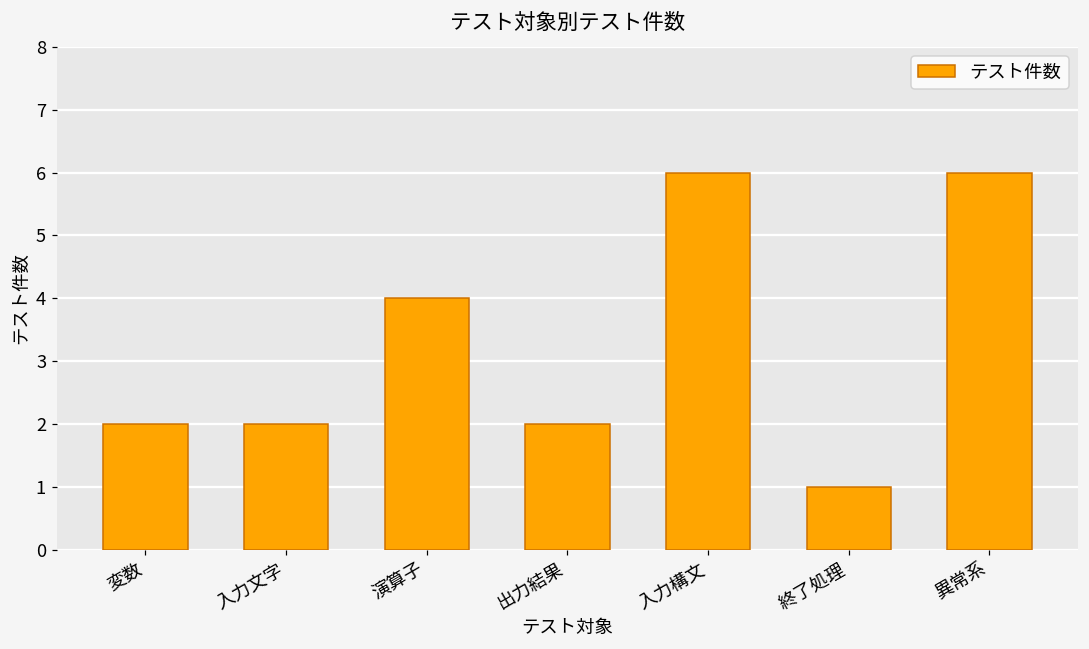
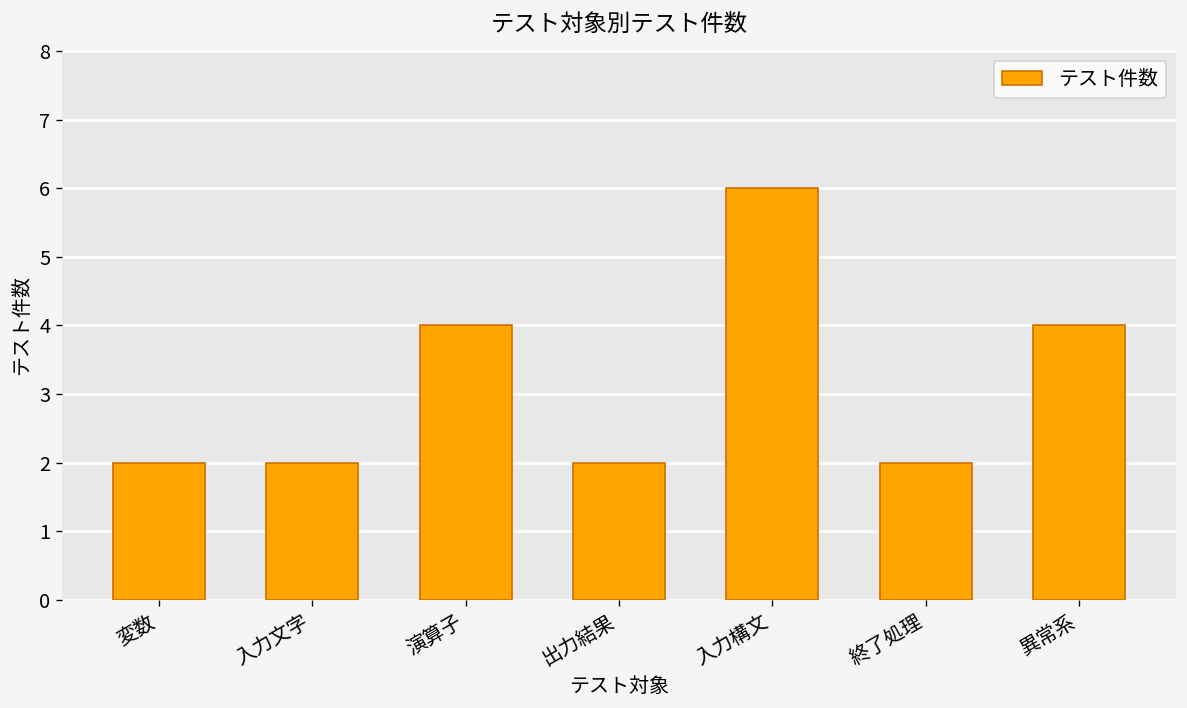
  {
    "変数": 2,
    "入力文字": 2,
    "演算子": 4,
    "出力結果": 2,
    "入力構文": 6,
-   "終了処理": 1,
-   "異常系": 6
+   "終了処理": 2,
+   "異常系": 4
  }
